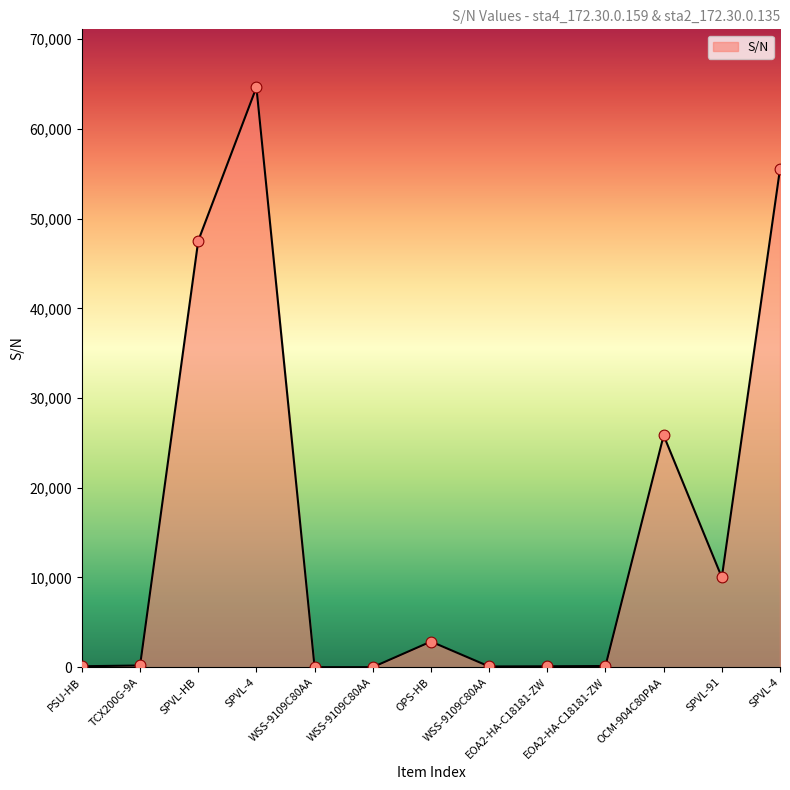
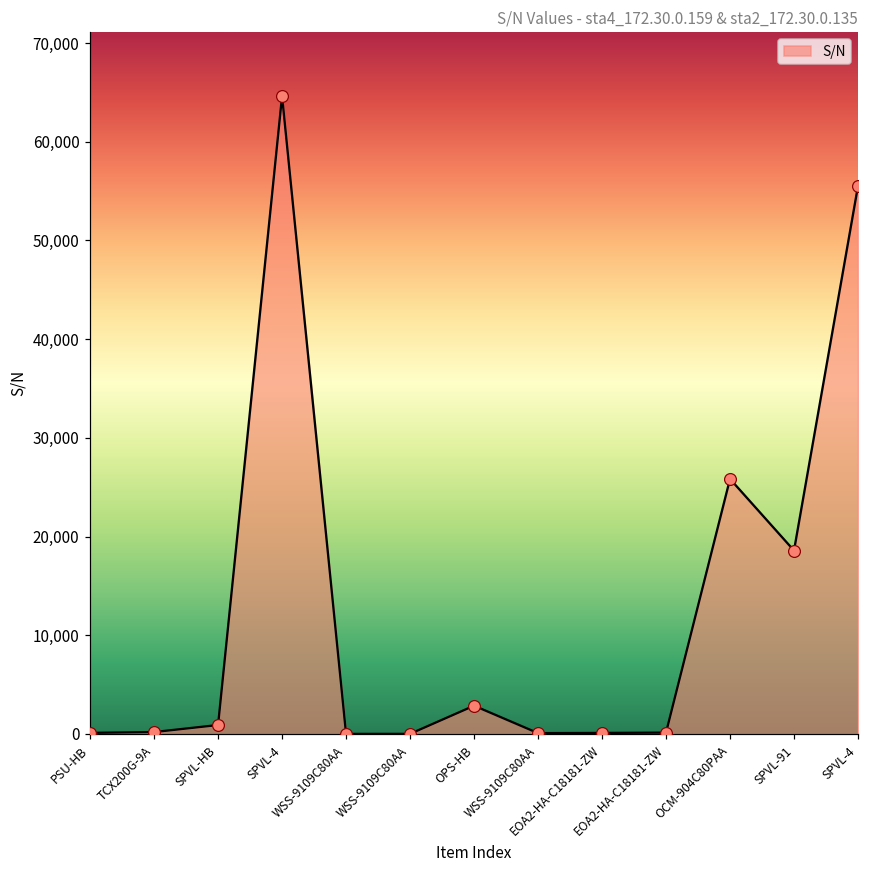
  {
    "PSU-HB": "0",
    "TCX200G-9A": "0",
-   "SPVL-HB": "48,000",
+   "SPVL-HB": "1,000",
    "OPS-HB": "3,000",
    "OCM-904C80PAA": "26,000",
-   "SPVL-91": "10,000"
+   "SPVL-91": "19,000"
  }
